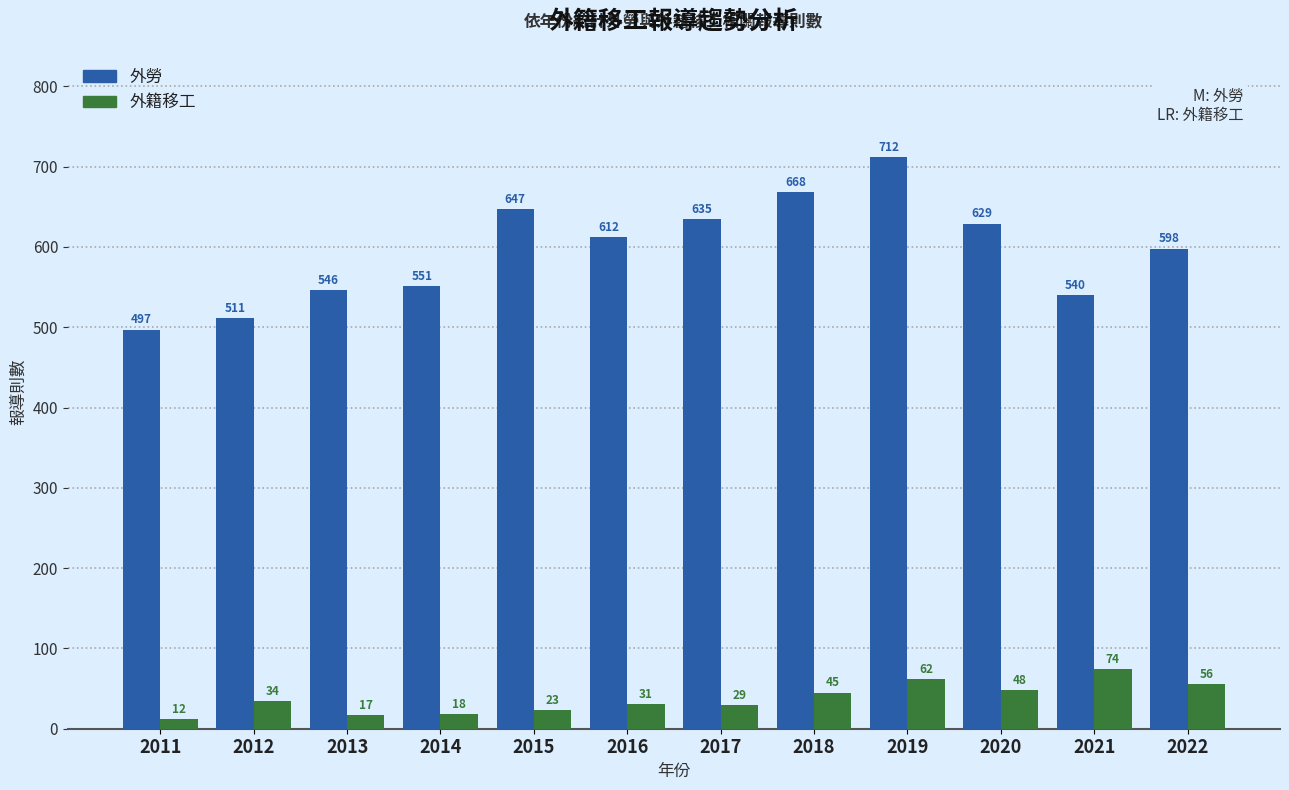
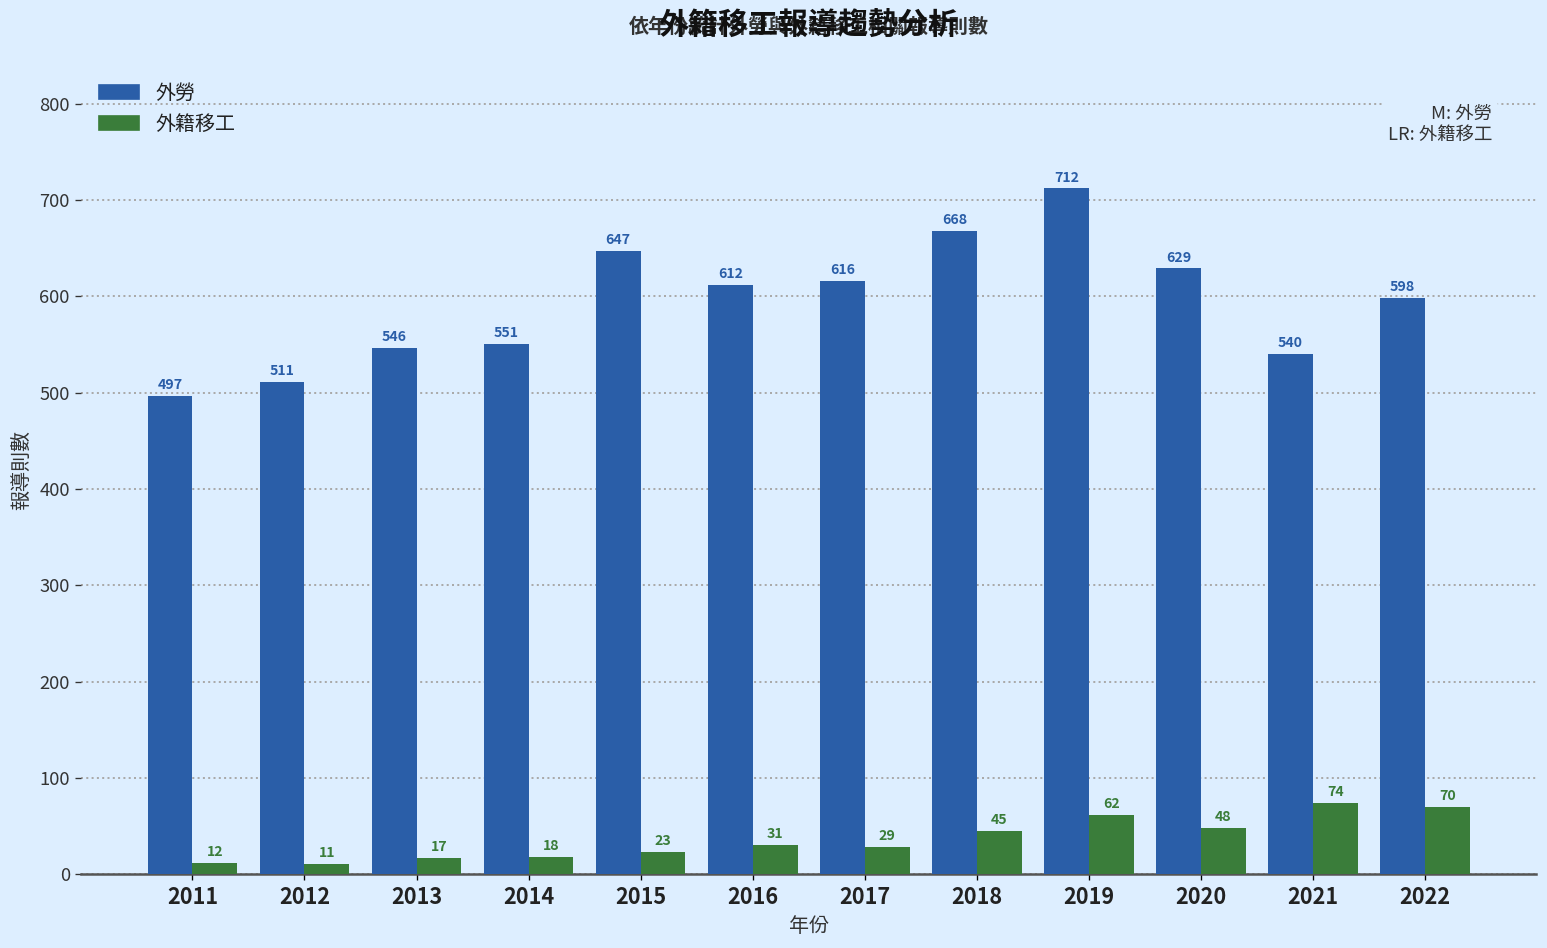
  {
    "外勞": {
      "2011": 497,
      "2012": 511,
      "2013": 546,
      "2014": 551,
      "2015": 647,
      "2016": 612,
-     "2017": 635,
+     "2017": 616,
      "2018": 668,
      "2019": 712,
      "2020": 629,
      "2021": 540,
      "2022": 598
    },
    "外籍移工": {
      "2011": 12,
-     "2012": 34,
+     "2012": 11,
      "2013": 17,
      "2014": 18,
      "2015": 23,
      "2016": 31,
      "2017": 29,
      "2018": 45,
      "2019": 62,
      "2020": 48,
      "2021": 74,
-     "2022": 56
+     "2022": 70
    }
  }
